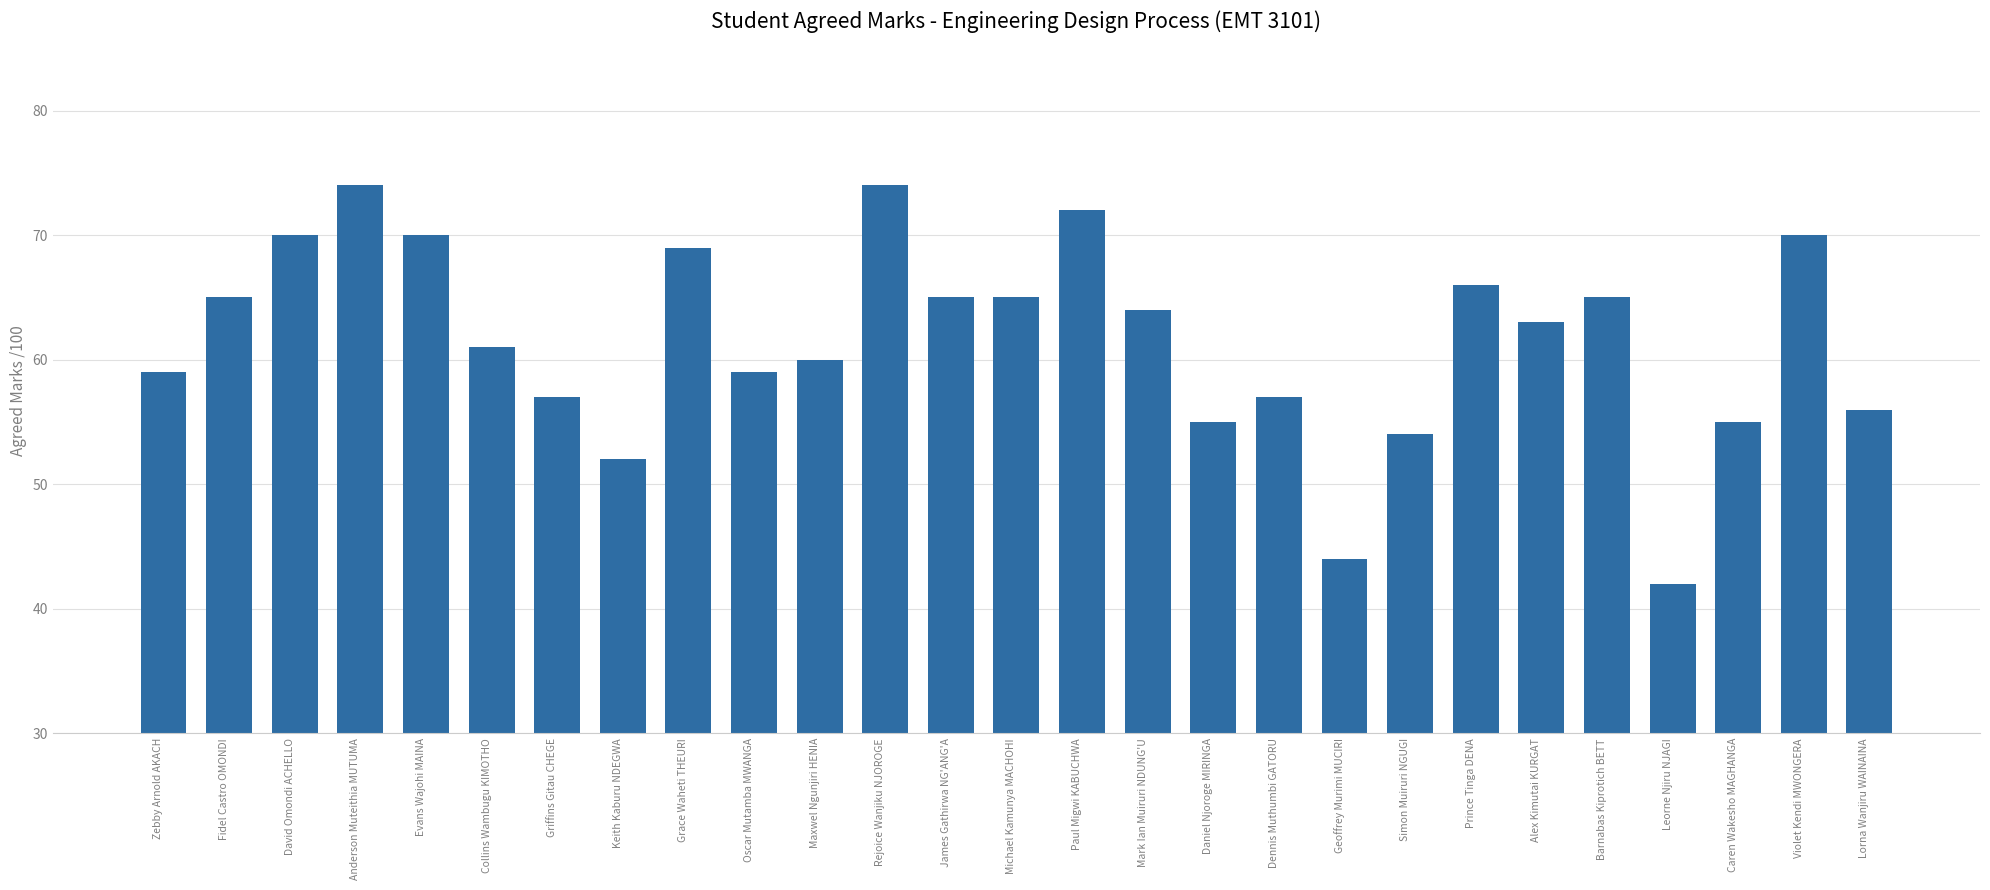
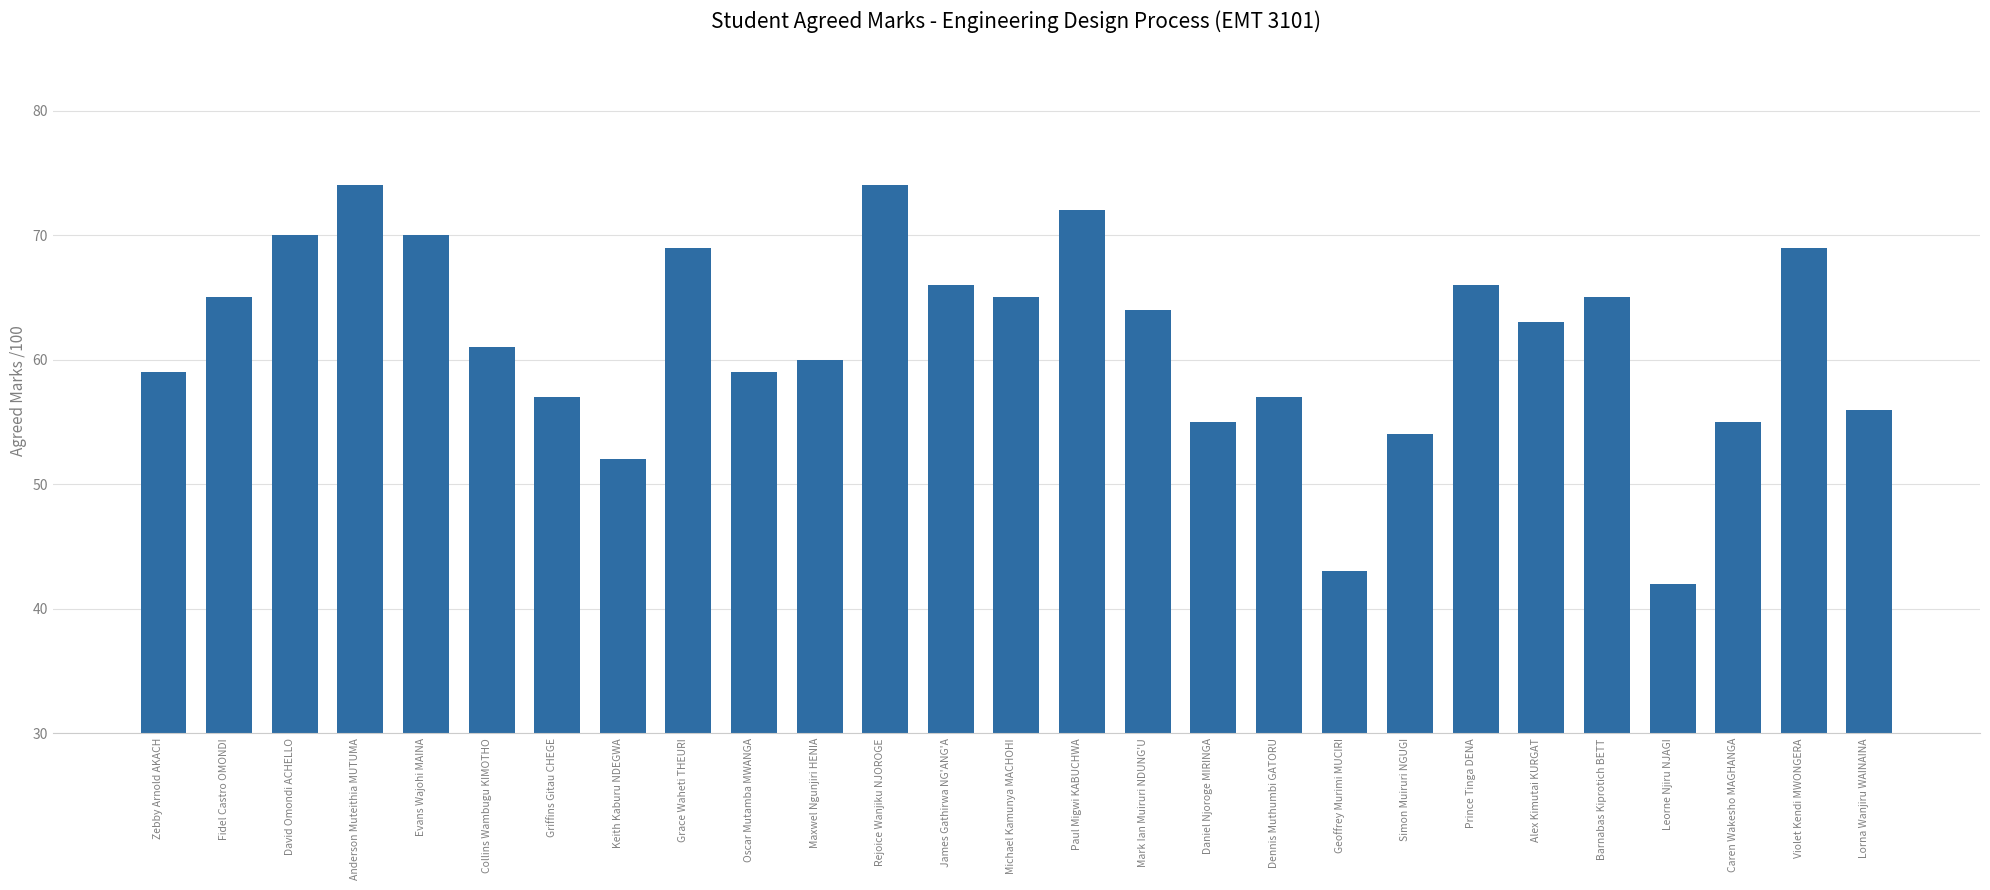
  {
    "Zebby Arnold AKACH": 59,
    "Fidel Castro OMONDI": 65,
    "David Omondi ACHELLO": 70,
    "Anderson Muteithia MUTUMA": 74,
    "Evans Wajohi MAINA": 70,
    "Collins Wambugu KIMOTHO": 61,
    "Griffins Gitau CHEGE": 57,
    "Keith Kaburu NDEGWA": 52,
    "Grace Waheti THEURI": 69,
    "Oscar Mutamba MWANGA": 59,
    "Maxwel Ngunjiri HENIA": 60,
    "Rejoice Wanjiku NJOROGE": 74,
-   "James Gathirwa NG'ANG'A": 65,
+   "James Gathirwa NG'ANG'A": 66,
    "Michael Kamunya MACHOHI": 65,
    "Paul Migwi KABUCHWA": 72,
    "Mark Ian Muiruri NDUNG'U": 64,
    "Daniel Njoroge MIRINGA": 55,
    "Dennis Muthumbi GATORU": 57,
-   "Geoffrey Murimi MUCIRI": 44,
+   "Geoffrey Murimi MUCIRI": 43,
    "Simon Muiruri NGUGI": 54,
    "Prince Tinga DENA": 66,
    "Alex Kimutai KURGAT": 63,
    "Barnabas Kiprotich BETT": 65,
    "Leorne Njiru NJAGI": 42,
    "Caren Wakesho MAGHANGA": 55,
-   "Violet Kendi MWONGERA": 70,
+   "Violet Kendi MWONGERA": 69,
    "Lorna Wanjiru WAINAINA": 56
  }
